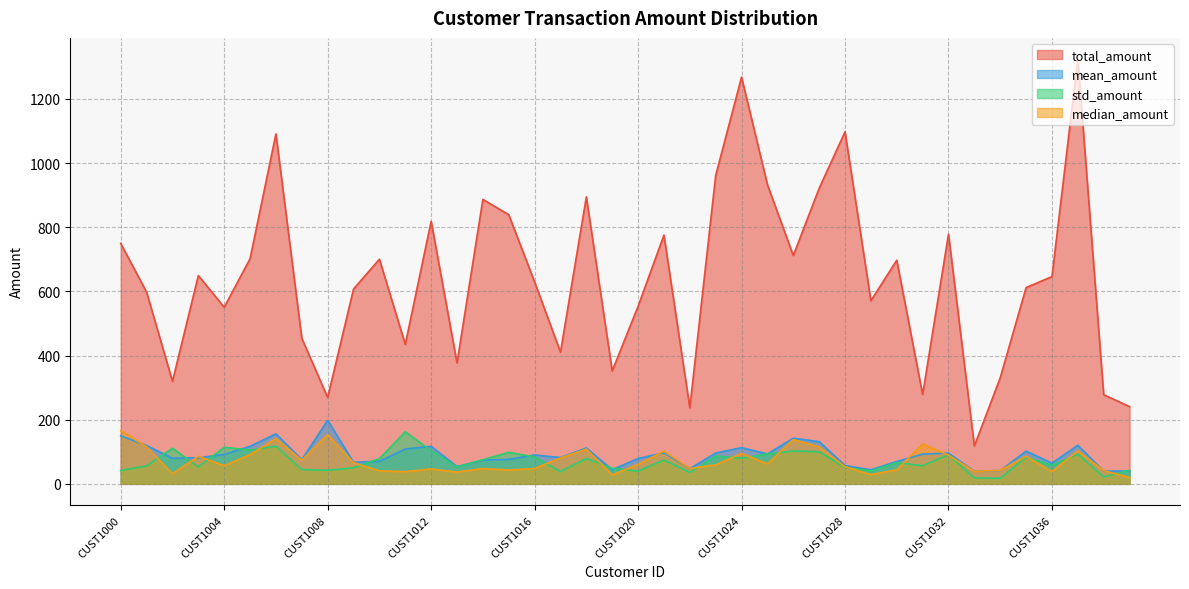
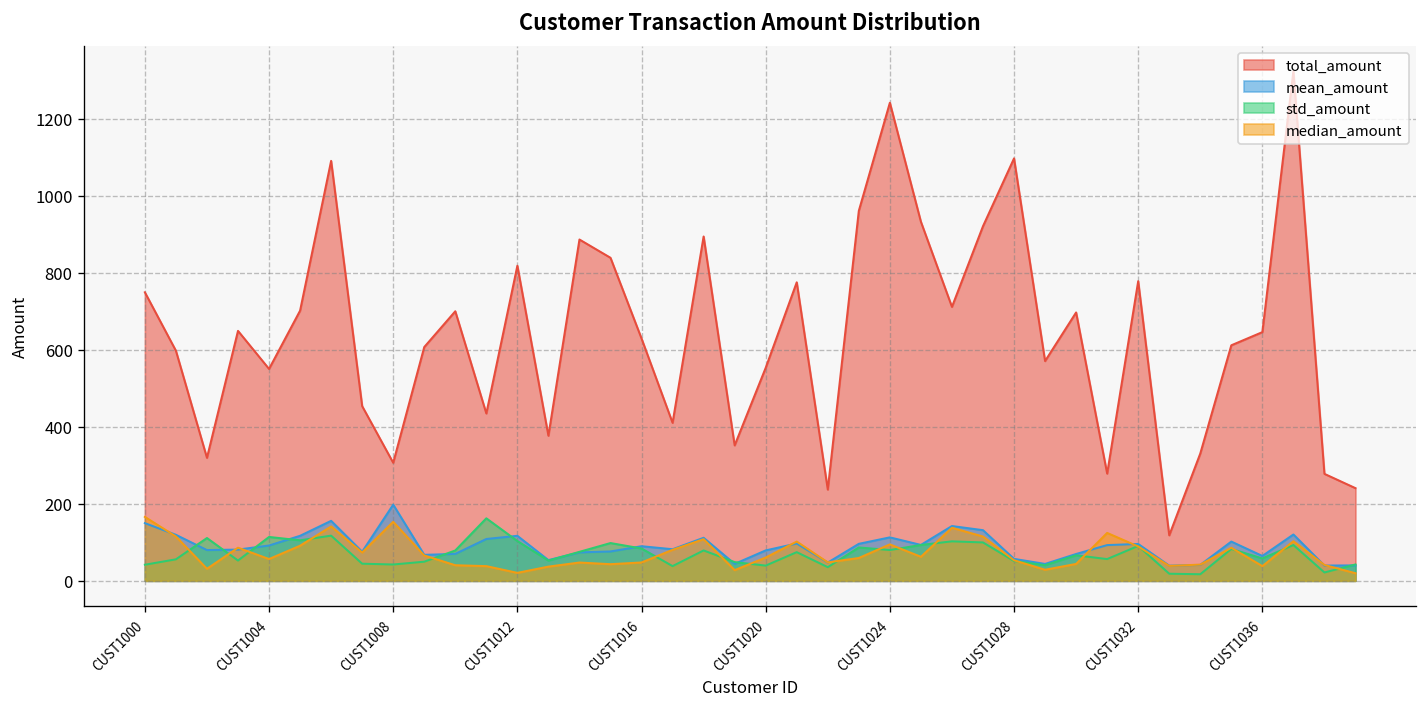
  {
    "total_amount": {
      "CUST1000": 750,
      "CUST1004": 550,
-     "CUST1008": 270,
+     "CUST1008": 310,
      "CUST1012": 820,
      "CUST1016": 630,
      "CUST1020": 550,
-     "CUST1024": 1270,
+     "CUST1024": 1240,
      "CUST1028": 1100,
      "CUST1032": 780,
      "CUST1036": 650
    },
    "mean_amount": {
      "CUST1000": 150,
      "CUST1004": 90,
      "CUST1008": 200,
      "CUST1012": 120,
      "CUST1020": 80,
      "CUST1024": 110
    },
    "std_amount": {
      "CUST1000": 40,
      "CUST1004": 110,
      "CUST1008": 40,
      "CUST1012": 100,
      "CUST1020": 40,
      "CUST1024": 80
    },
    "median_amount": {
      "CUST1000": 170,
      "CUST1004": 60,
      "CUST1008": 150,
-     "CUST1012": 50,
+     "CUST1012": 20,
      "CUST1016": 50,
      "CUST1020": 60,
      "CUST1024": 90,
      "CUST1036": 40
    }
  }
